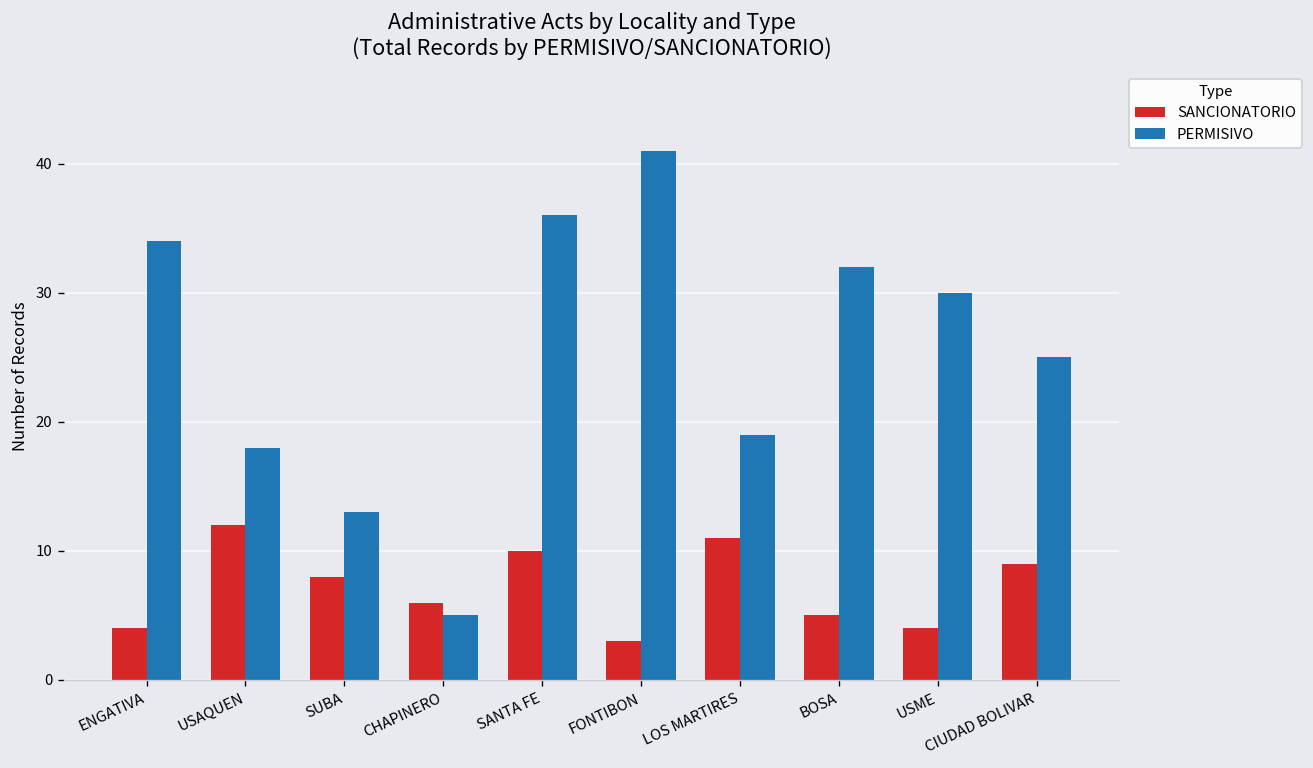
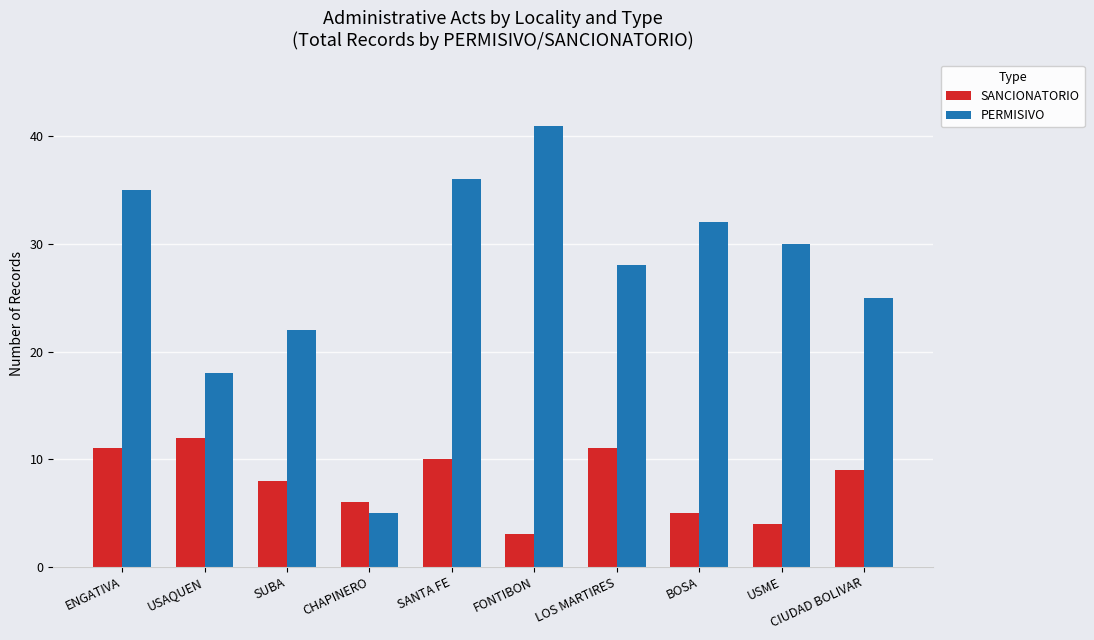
  {
    "SANCIONATORIO": {
-     "ENGATIVA": 4,
+     "ENGATIVA": 11,
      "USAQUEN": 12,
      "SUBA": 8,
      "CHAPINERO": 6,
      "SANTA FE": 10,
      "FONTIBON": 3,
      "LOS MARTIRES": 11,
      "BOSA": 5,
      "USME": 4,
      "CIUDAD BOLIVAR": 9
    },
    "PERMISIVO": {
-     "ENGATIVA": 34,
+     "ENGATIVA": 35,
      "USAQUEN": 18,
-     "SUBA": 13,
+     "SUBA": 22,
      "CHAPINERO": 5,
      "SANTA FE": 36,
      "FONTIBON": 41,
-     "LOS MARTIRES": 19,
+     "LOS MARTIRES": 28,
      "BOSA": 32,
      "USME": 30,
      "CIUDAD BOLIVAR": 25
    }
  }
